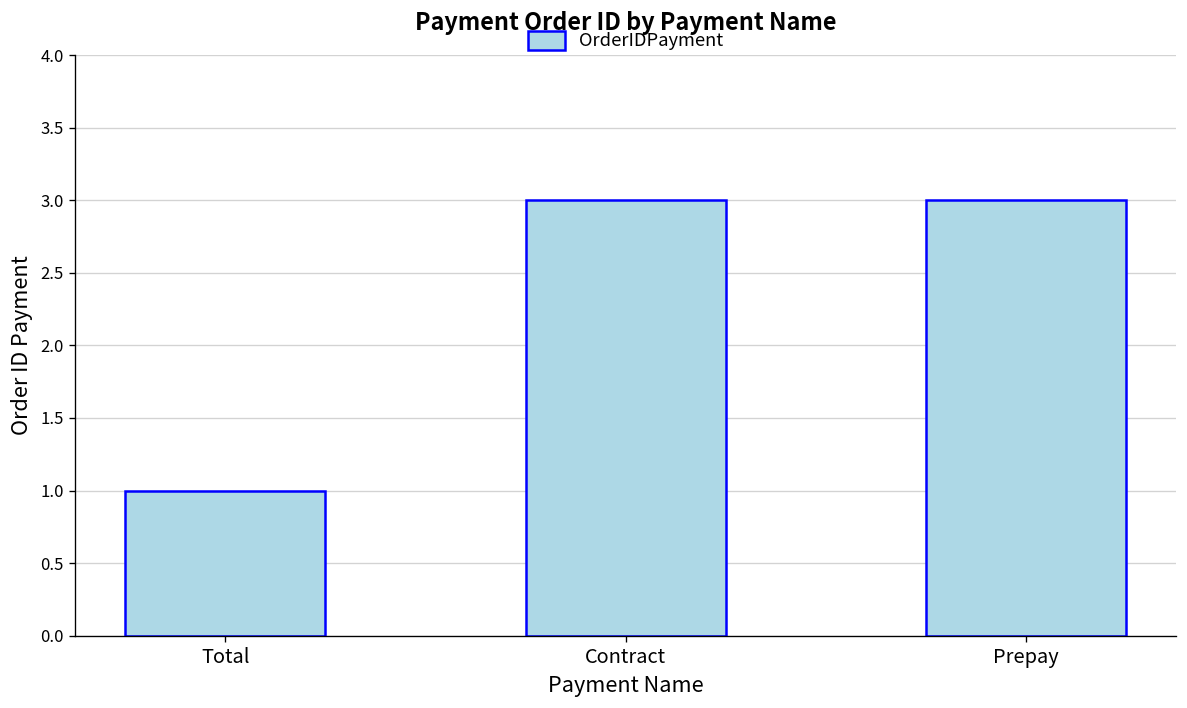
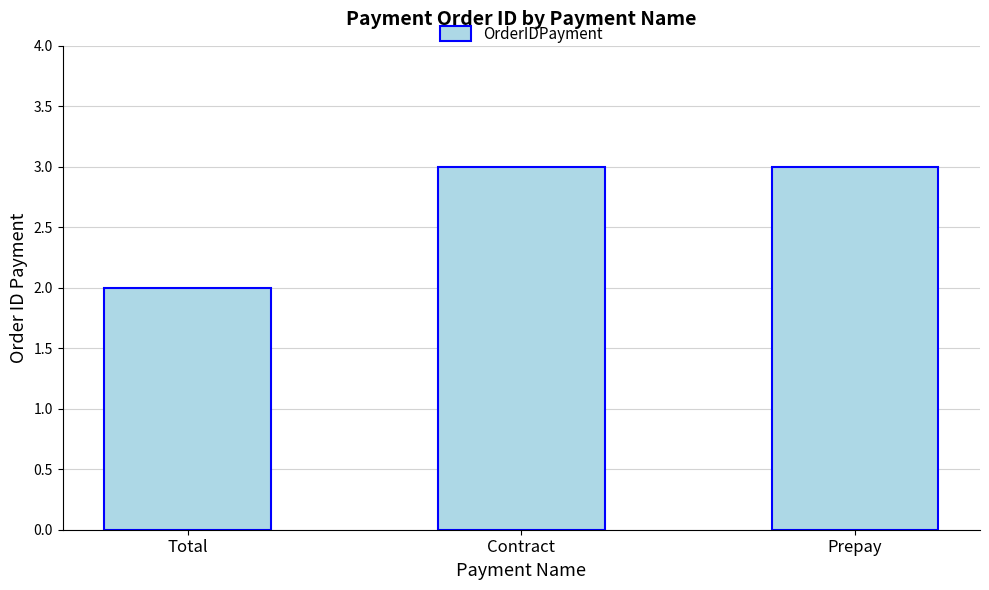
  {
-   "Total": 1,
+   "Total": 2,
    "Contract": 3,
    "Prepay": 3
  }
